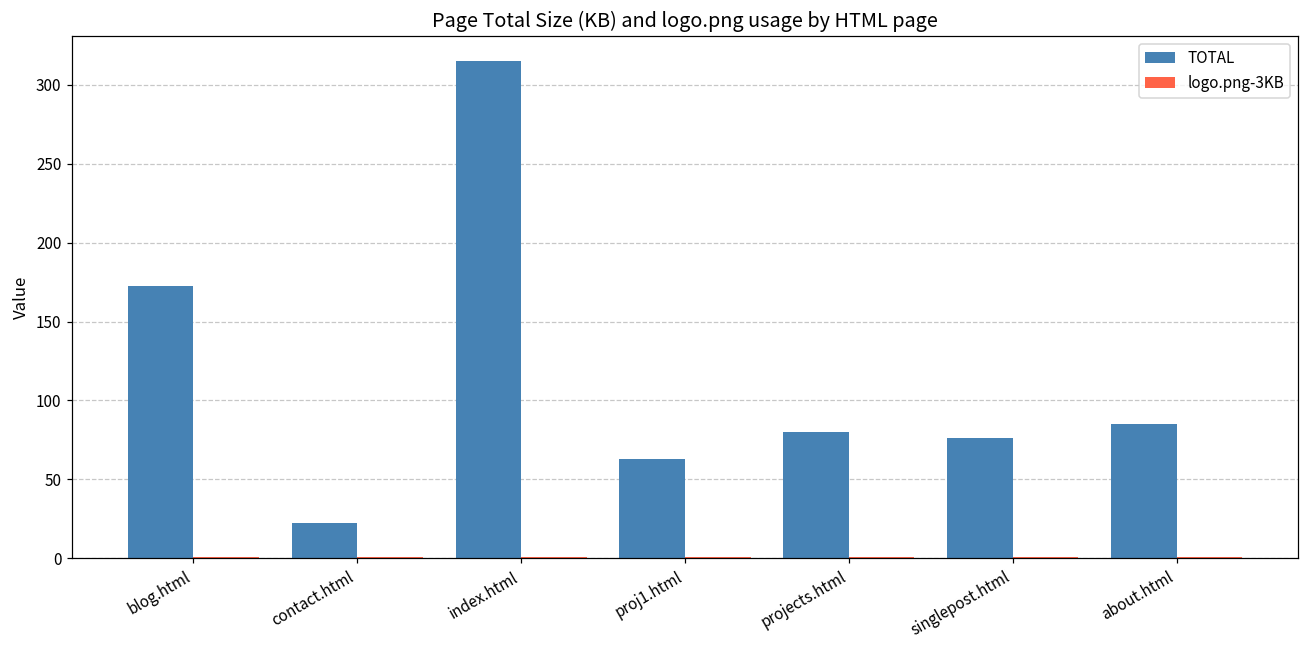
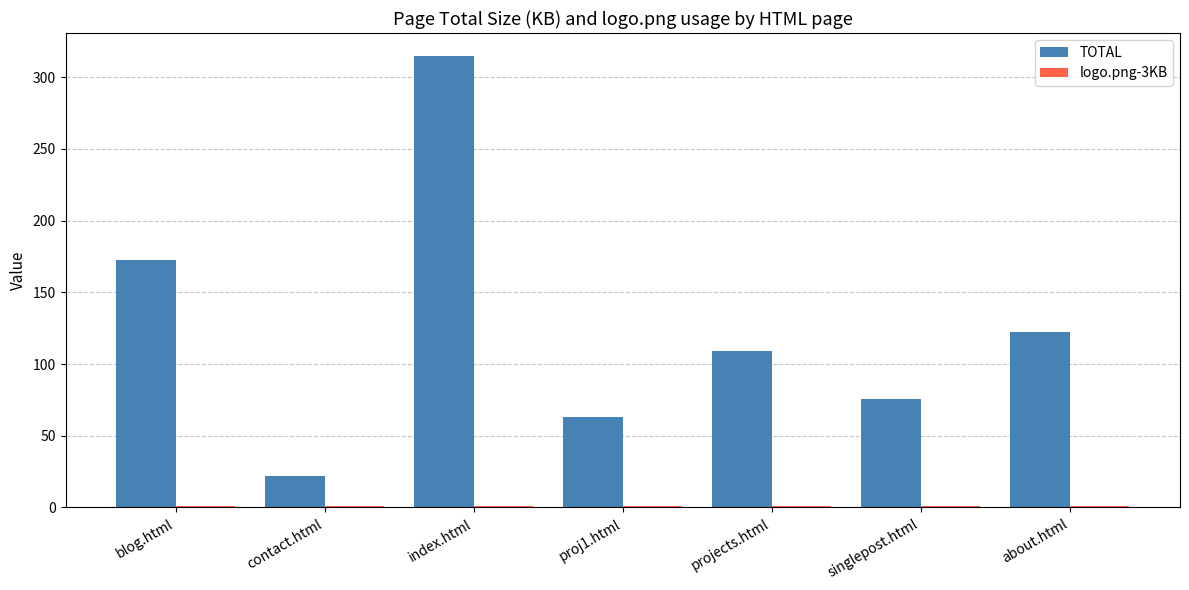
  {
    "TOTAL": {
      "blog.html": 173,
      "contact.html": 22,
      "index.html": 315,
      "proj1.html": 63,
-     "projects.html": 80,
+     "projects.html": 109,
      "singlepost.html": 76,
-     "about.html": 85
+     "about.html": 122
    }
  }
